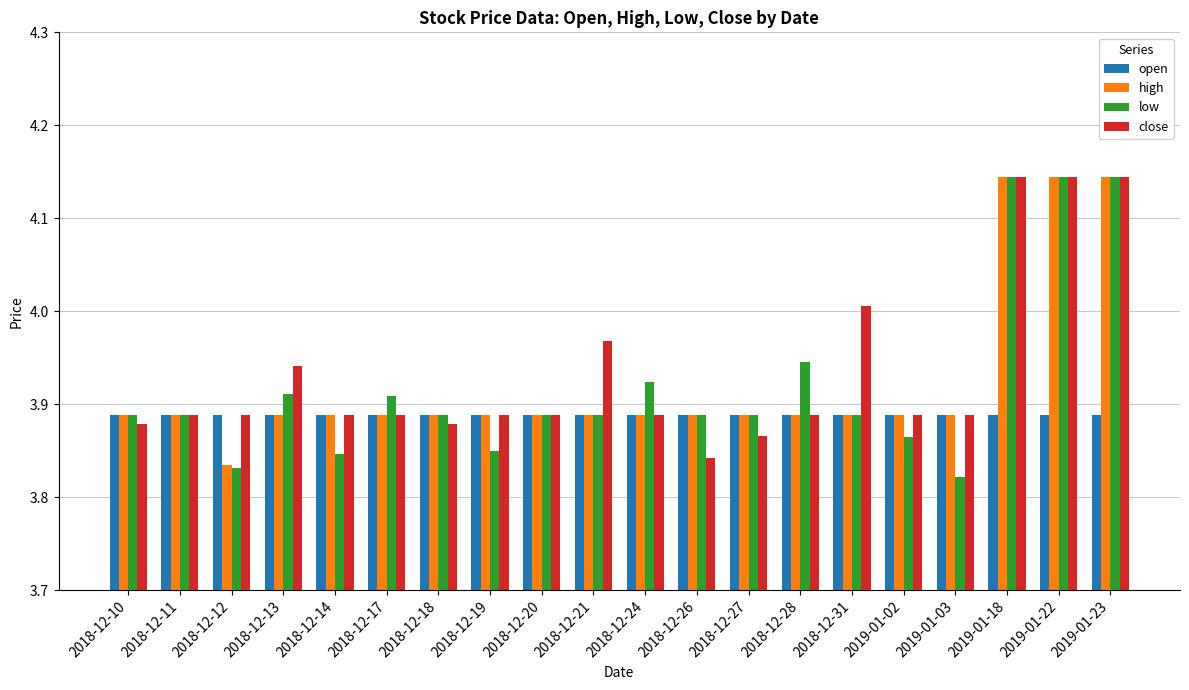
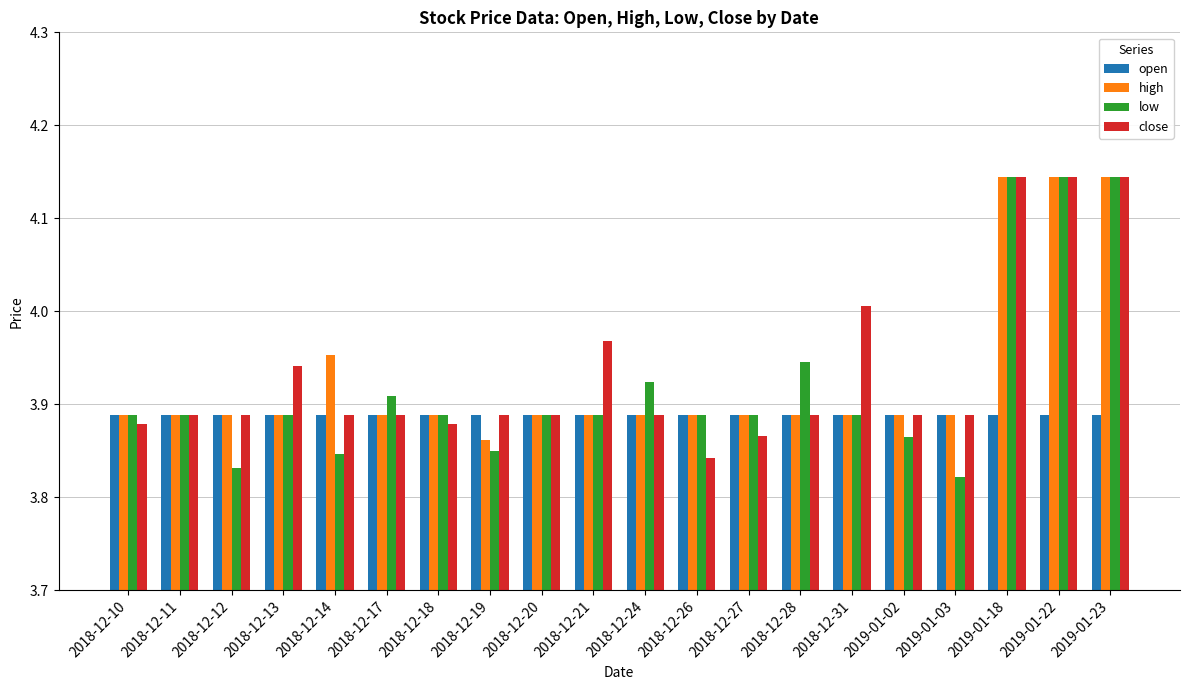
  {
    "open": {
      "2018-12-10": 3.89,
      "2018-12-11": 3.89,
      "2018-12-12": 3.89,
      "2018-12-13": 3.89,
      "2018-12-14": 3.89,
      "2018-12-17": 3.89,
      "2018-12-18": 3.89,
      "2018-12-19": 3.89,
      "2018-12-20": 3.89,
      "2018-12-21": 3.89,
      "2018-12-24": 3.89,
      "2018-12-26": 3.89,
      "2018-12-27": 3.89,
      "2018-12-28": 3.89,
      "2018-12-31": 3.89,
      "2019-01-02": 3.89,
      "2019-01-03": 3.89,
      "2019-01-18": 3.89,
      "2019-01-22": 3.89,
      "2019-01-23": 3.89
    },
    "high": {
      "2018-12-10": 3.89,
      "2018-12-11": 3.89,
-     "2018-12-12": 3.84,
+     "2018-12-12": 3.89,
      "2018-12-13": 3.89,
-     "2018-12-14": 3.89,
+     "2018-12-14": 3.95,
      "2018-12-17": 3.89,
      "2018-12-18": 3.89,
-     "2018-12-19": 3.89,
+     "2018-12-19": 3.86,
      "2018-12-20": 3.89,
      "2018-12-21": 3.89,
      "2018-12-24": 3.89,
      "2018-12-26": 3.89,
      "2018-12-27": 3.89,
      "2018-12-28": 3.89,
      "2018-12-31": 3.89,
      "2019-01-02": 3.89,
      "2019-01-03": 3.89,
      "2019-01-18": 4.14,
      "2019-01-22": 4.14,
      "2019-01-23": 4.14
    },
    "low": {
      "2018-12-10": 3.89,
      "2018-12-11": 3.89,
      "2018-12-12": 3.83,
-     "2018-12-13": 3.91,
+     "2018-12-13": 3.89,
      "2018-12-14": 3.85,
      "2018-12-17": 3.91,
      "2018-12-18": 3.89,
      "2018-12-19": 3.85,
      "2018-12-20": 3.89,
      "2018-12-21": 3.89,
      "2018-12-24": 3.92,
      "2018-12-26": 3.89,
      "2018-12-27": 3.89,
      "2018-12-28": 3.95,
      "2018-12-31": 3.89,
      "2019-01-02": 3.87,
      "2019-01-03": 3.82,
      "2019-01-18": 4.14,
      "2019-01-22": 4.14,
      "2019-01-23": 4.14
    },
    "close": {
      "2018-12-10": 3.88,
      "2018-12-11": 3.89,
      "2018-12-12": 3.89,
      "2018-12-13": 3.94,
      "2018-12-14": 3.89,
      "2018-12-17": 3.89,
      "2018-12-18": 3.88,
      "2018-12-19": 3.89,
      "2018-12-20": 3.89,
      "2018-12-21": 3.97,
      "2018-12-24": 3.89,
      "2018-12-26": 3.84,
      "2018-12-27": 3.87,
      "2018-12-28": 3.89,
      "2018-12-31": 4.01,
      "2019-01-02": 3.89,
      "2019-01-03": 3.89,
      "2019-01-18": 4.14,
      "2019-01-22": 4.14,
      "2019-01-23": 4.14
    }
  }
